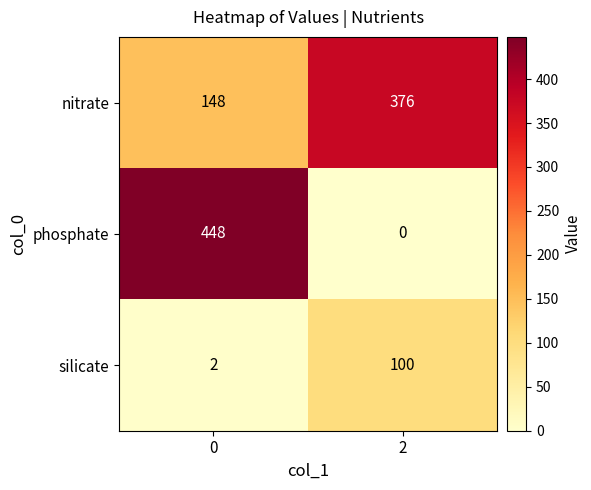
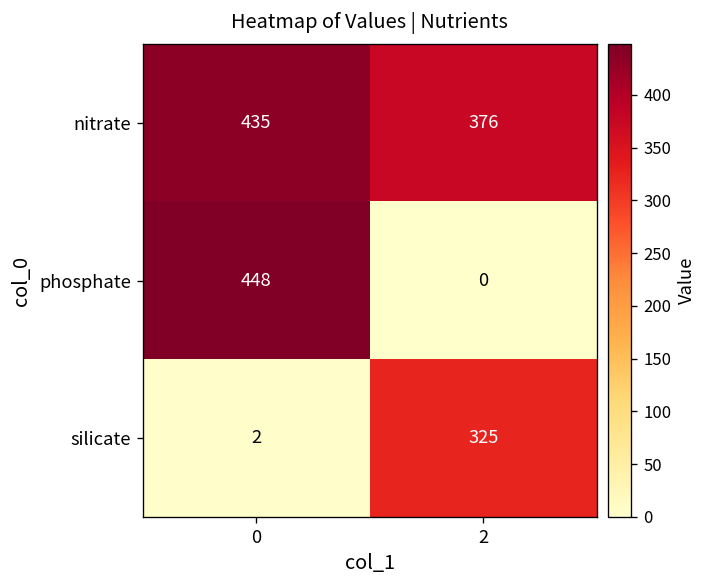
  {
    "nitrate": {
-     "0": 148,
+     "0": 435,
      "2": 376
    },
    "phosphate": {
      "0": 448,
      "2": 0
    },
    "silicate": {
      "0": 2,
-     "2": 100
+     "2": 325
    }
  }
